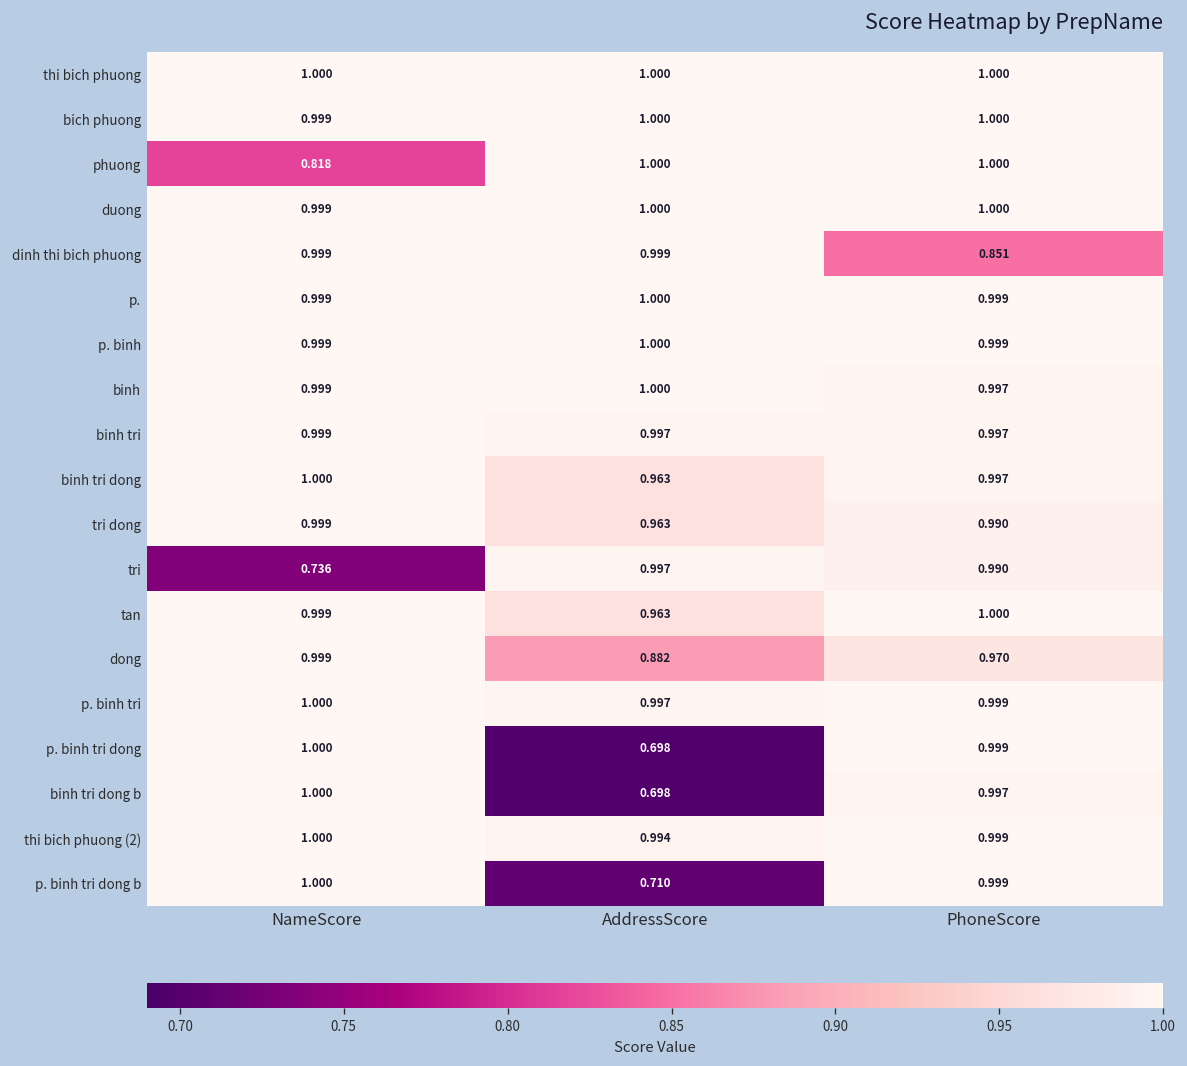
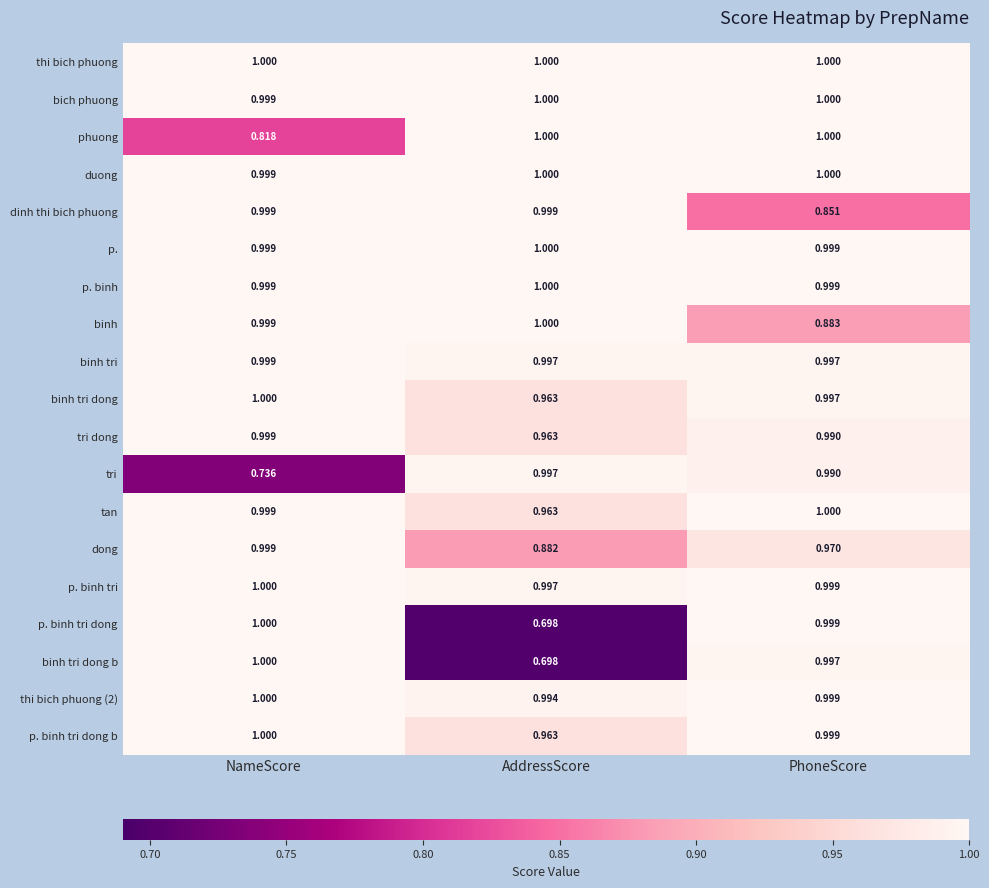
  {
    "thi bich phuong": {
      "NameScore": 1.000,
      "AddressScore": 1.000,
      "PhoneScore": 1.000
    },
    "bich phuong": {
      "NameScore": 0.999,
      "AddressScore": 1.000,
      "PhoneScore": 1.000
    },
    "phuong": {
      "NameScore": 0.818,
      "AddressScore": 1.000,
      "PhoneScore": 1.000
    },
    "duong": {
      "NameScore": 0.999,
      "AddressScore": 1.000,
      "PhoneScore": 1.000
    },
    "dinh thi bich phuong": {
      "NameScore": 0.999,
      "AddressScore": 0.999,
      "PhoneScore": 0.851
    },
    "p.": {
      "NameScore": 0.999,
      "AddressScore": 1.000,
      "PhoneScore": 0.999
    },
    "p. binh": {
      "NameScore": 0.999,
      "AddressScore": 1.000,
      "PhoneScore": 0.999
    },
    "binh": {
      "NameScore": 0.999,
      "AddressScore": 1.000,
-     "PhoneScore": 0.997
+     "PhoneScore": 0.883
    },
    "binh tri": {
      "NameScore": 0.999,
      "AddressScore": 0.997,
      "PhoneScore": 0.997
    },
    "binh tri dong": {
      "NameScore": 1.000,
      "AddressScore": 0.963,
      "PhoneScore": 0.997
    },
    "tri dong": {
      "NameScore": 0.999,
      "AddressScore": 0.963,
      "PhoneScore": 0.990
    },
    "tri": {
      "NameScore": 0.736,
      "AddressScore": 0.997,
      "PhoneScore": 0.990
    },
    "tan": {
      "NameScore": 0.999,
      "AddressScore": 0.963,
      "PhoneScore": 1.000
    },
    "dong": {
      "NameScore": 0.999,
      "AddressScore": 0.882,
      "PhoneScore": 0.970
    },
    "p. binh tri": {
      "NameScore": 1.000,
      "AddressScore": 0.997,
      "PhoneScore": 0.999
    },
    "p. binh tri dong": {
      "NameScore": 1.000,
      "AddressScore": 0.698,
      "PhoneScore": 0.999
    },
    "binh tri dong b": {
      "NameScore": 1.000,
      "AddressScore": 0.698,
      "PhoneScore": 0.997
    },
    "thi bich phuong (2)": {
      "NameScore": 1.000,
      "AddressScore": 0.994,
      "PhoneScore": 0.999
    },
    "p. binh tri dong b": {
      "NameScore": 1.000,
-     "AddressScore": 0.710,
+     "AddressScore": 0.963,
      "PhoneScore": 0.999
    }
  }
